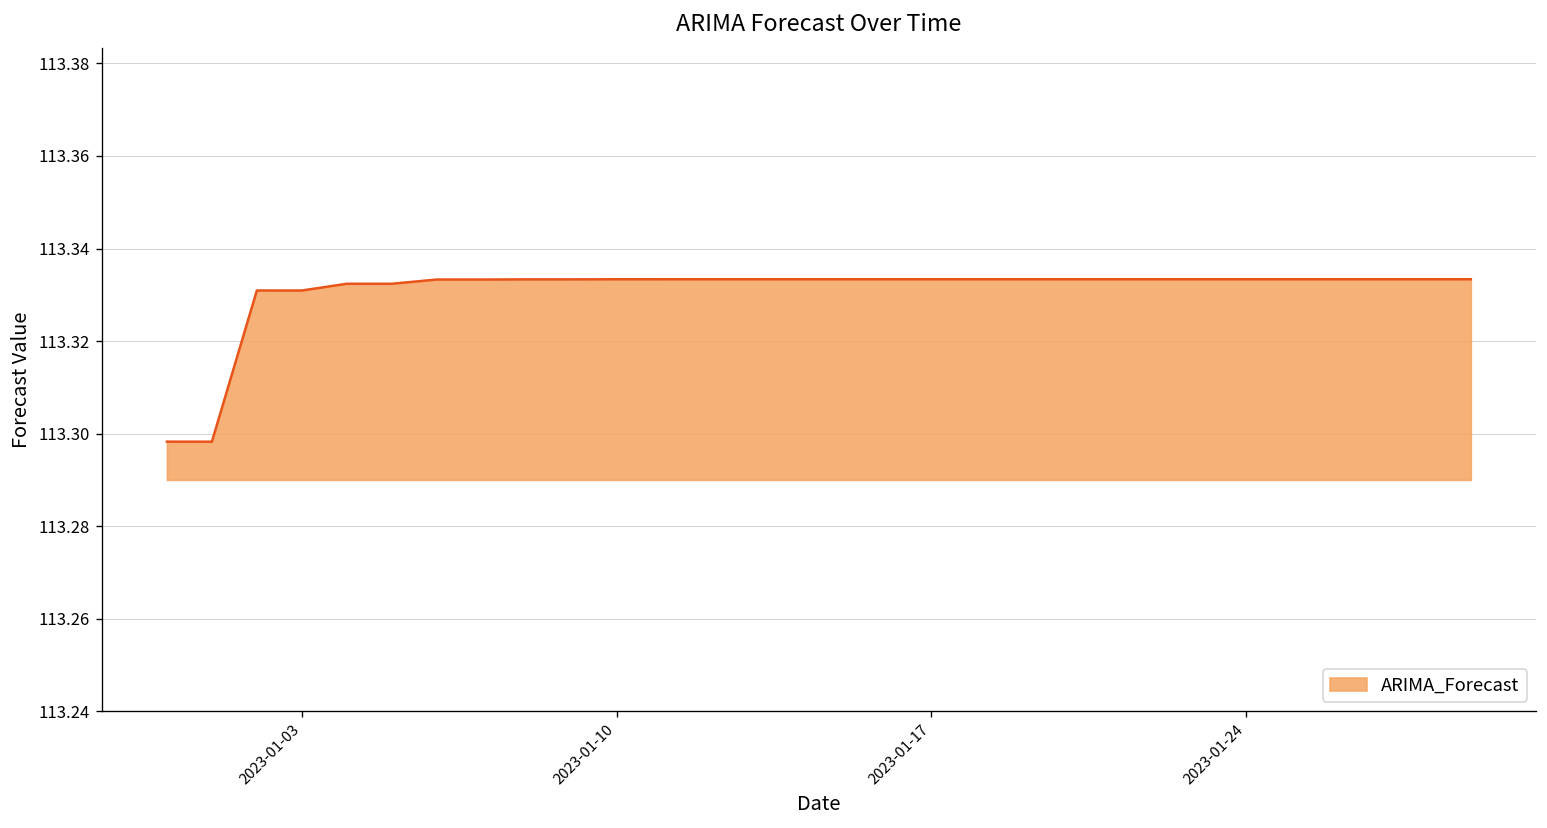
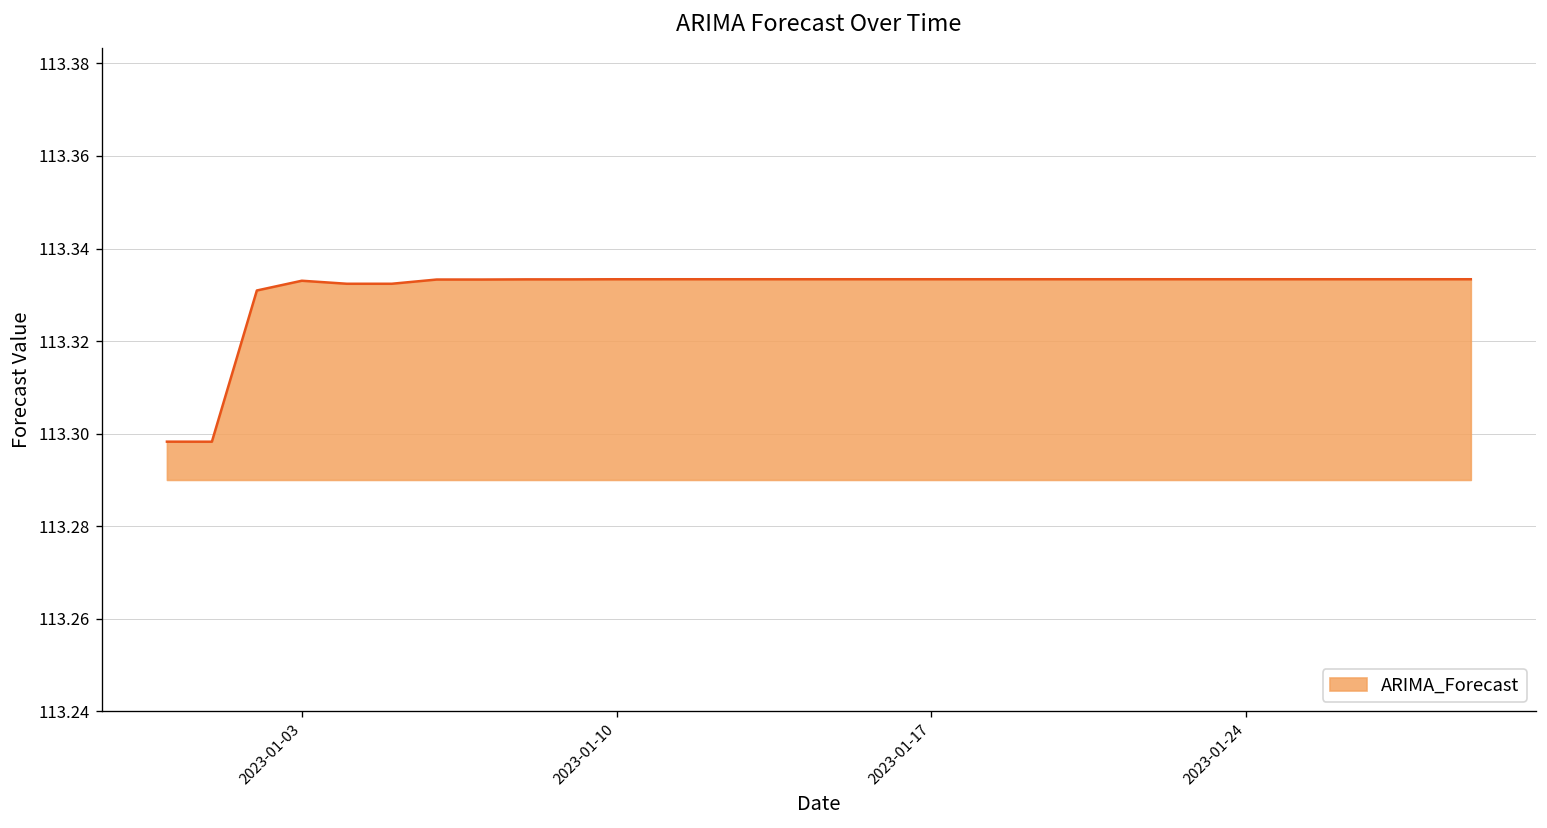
  {
-   "2023-01-03": 113.331,
+   "2023-01-03": 113.333,
    "2023-01-10": 113.333,
    "2023-01-17": 113.333,
    "2023-01-24": 113.333
  }
